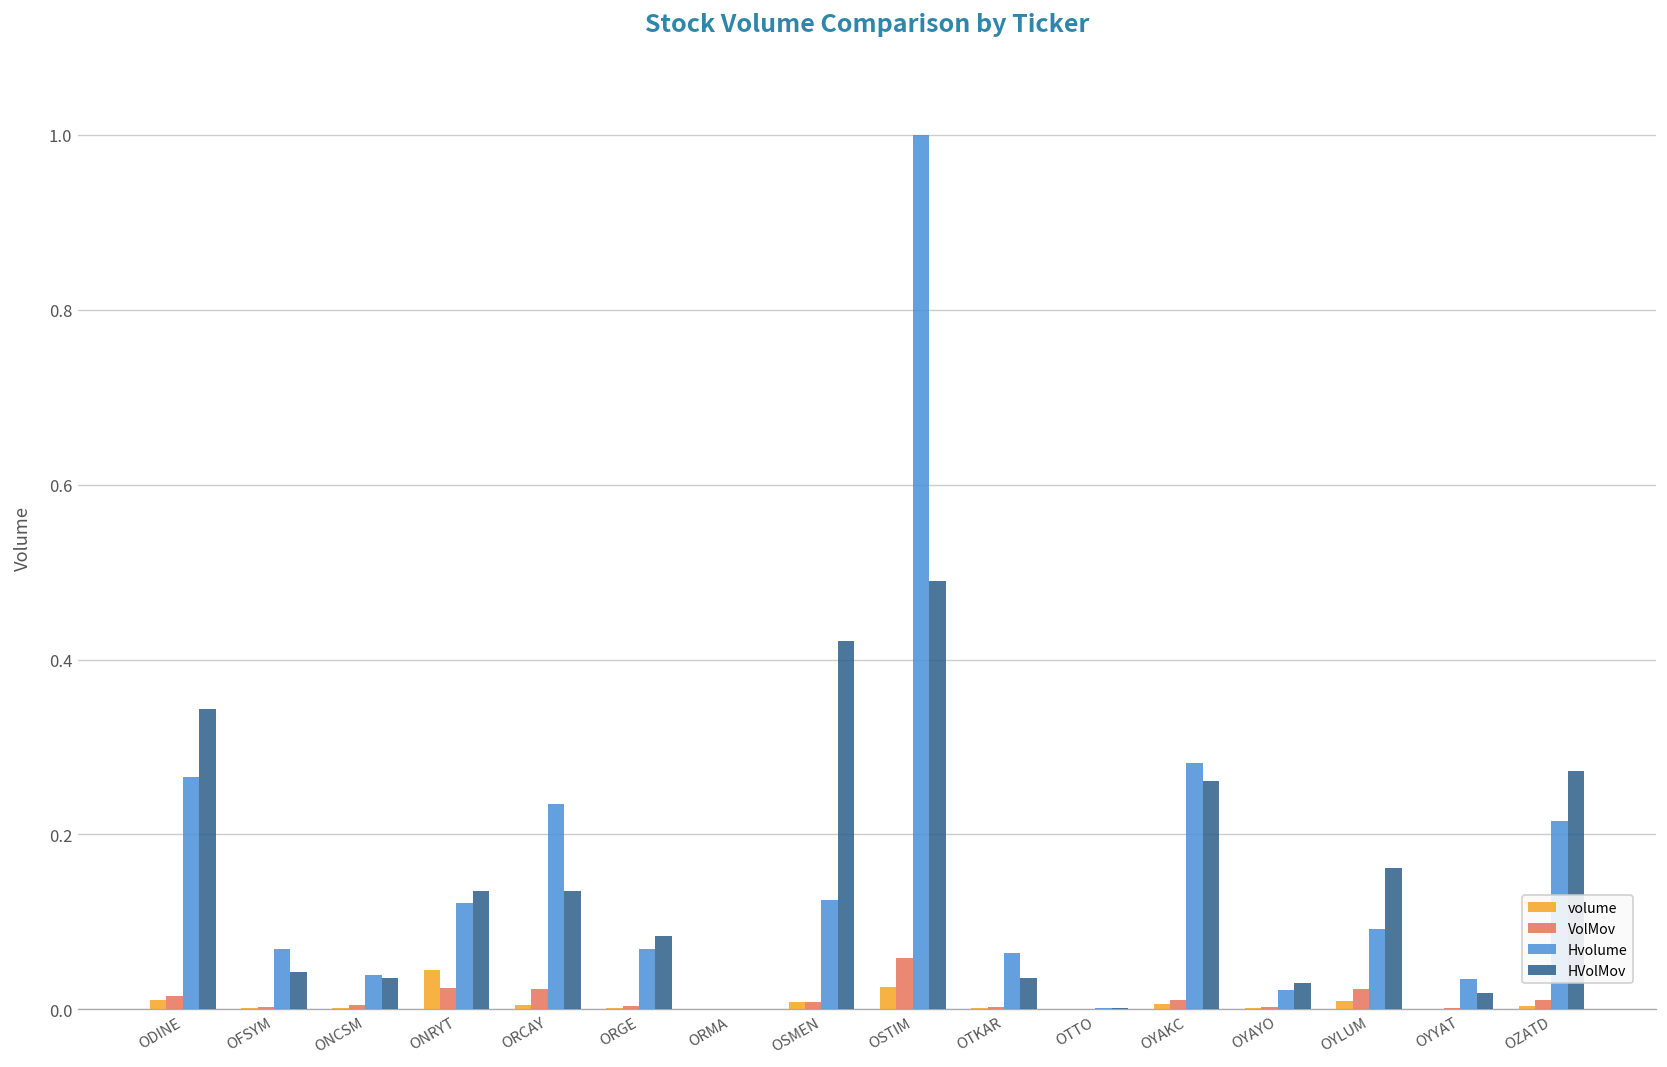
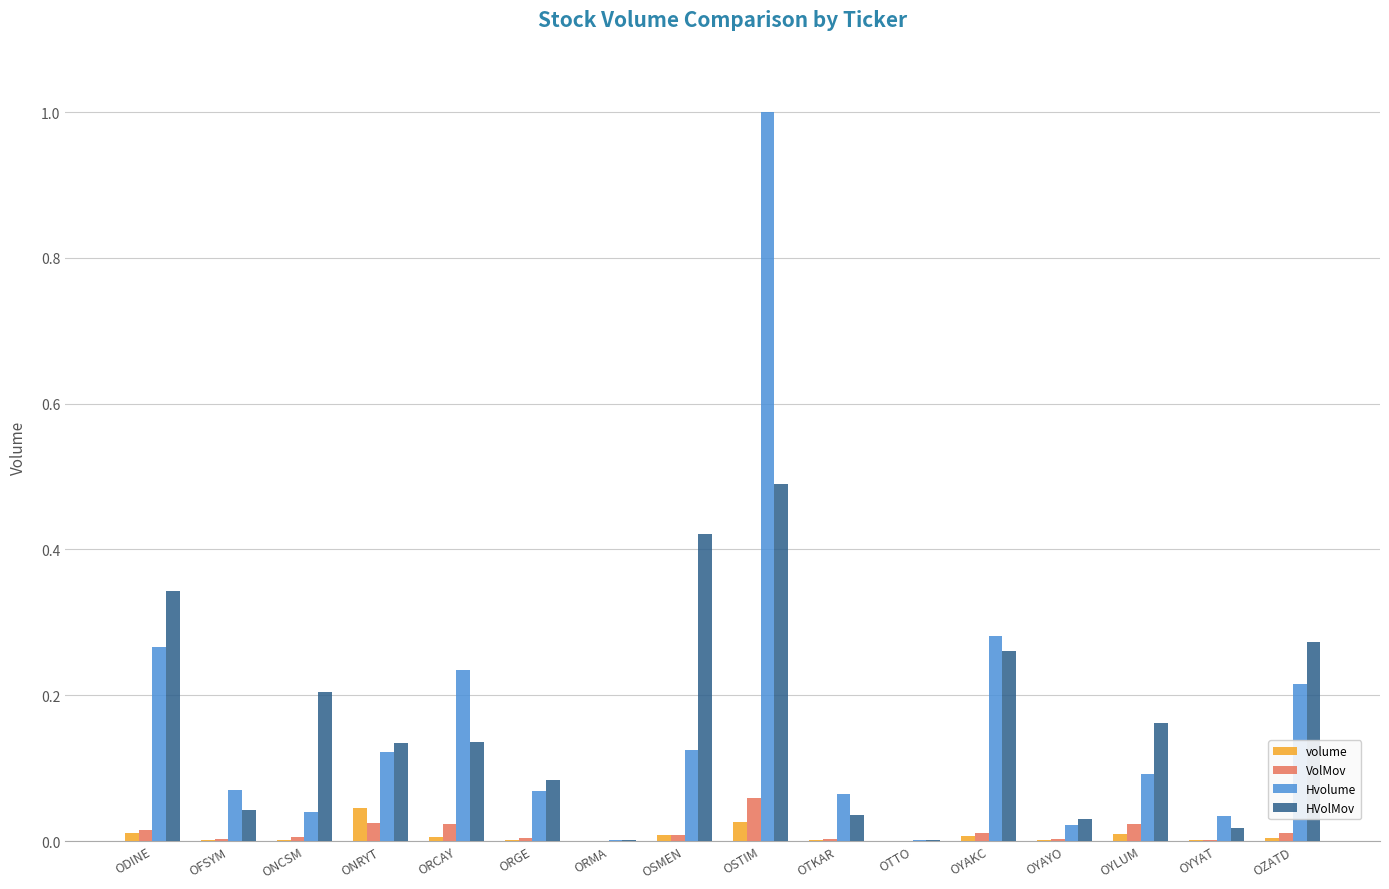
  {
    "volume": {
      "ODINE": 0.01,
      "ONRYT": 0.05,
      "ORCAY": 0.01,
      "OSMEN": 0.01,
      "OSTIM": 0.03,
      "OYAKC": 0.01,
      "OYLUM": 0.01,
      "OZATD": 0.00
    },
    "VolMov": {
      "ODINE": 0.02,
      "ONCSM": 0.01,
      "ONRYT": 0.02,
      "ORCAY": 0.02,
      "ORGE": 0.00,
      "OSMEN": 0.01,
      "OSTIM": 0.06,
      "OYAKC": 0.01,
      "OYLUM": 0.02,
      "OZATD": 0.01
    },
    "Hvolume": {
      "ODINE": 0.27,
      "OFSYM": 0.07,
      "ONCSM": 0.04,
      "ONRYT": 0.12,
      "ORCAY": 0.23,
      "ORGE": 0.07,
      "OSMEN": 0.13,
      "OSTIM": 1.00,
      "OTKAR": 0.06,
      "OYAKC": 0.28,
      "OYAYO": 0.02,
      "OYLUM": 0.09,
      "OYYAT": 0.03,
      "OZATD": 0.22
    },
    "HVolMov": {
      "ODINE": 0.34,
      "OFSYM": 0.04,
-     "ONCSM": 0.04,
+     "ONCSM": 0.20,
      "ONRYT": 0.13,
      "ORCAY": 0.14,
      "ORGE": 0.08,
      "OSMEN": 0.42,
      "OSTIM": 0.49,
      "OTKAR": 0.04,
      "OYAKC": 0.26,
      "OYAYO": 0.03,
      "OYLUM": 0.16,
      "OYYAT": 0.02,
      "OZATD": 0.27
    }
  }
